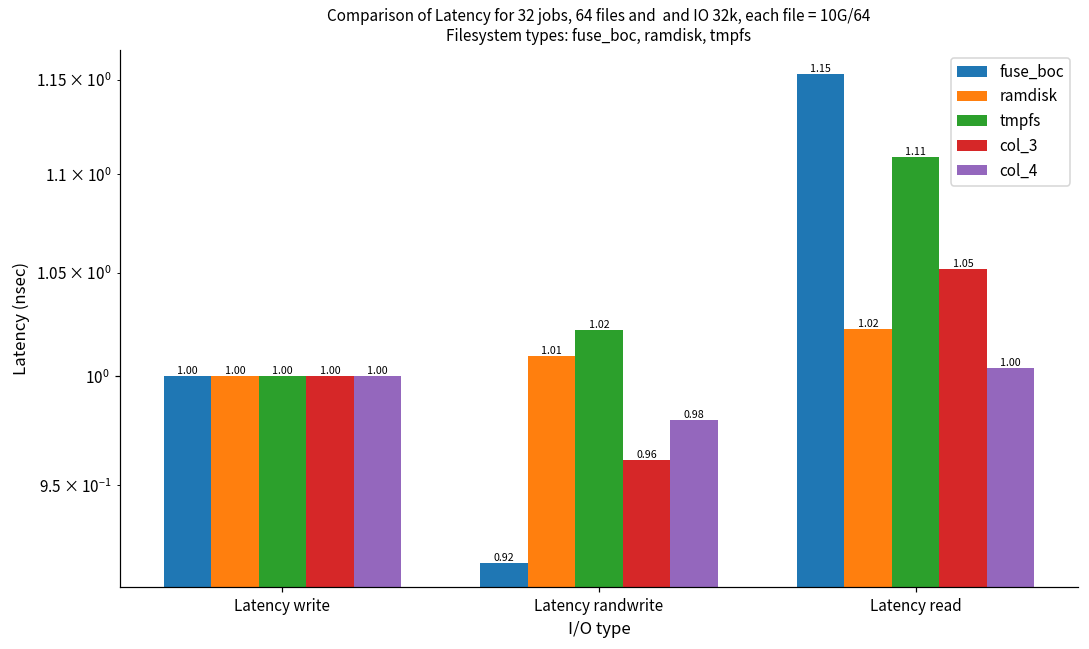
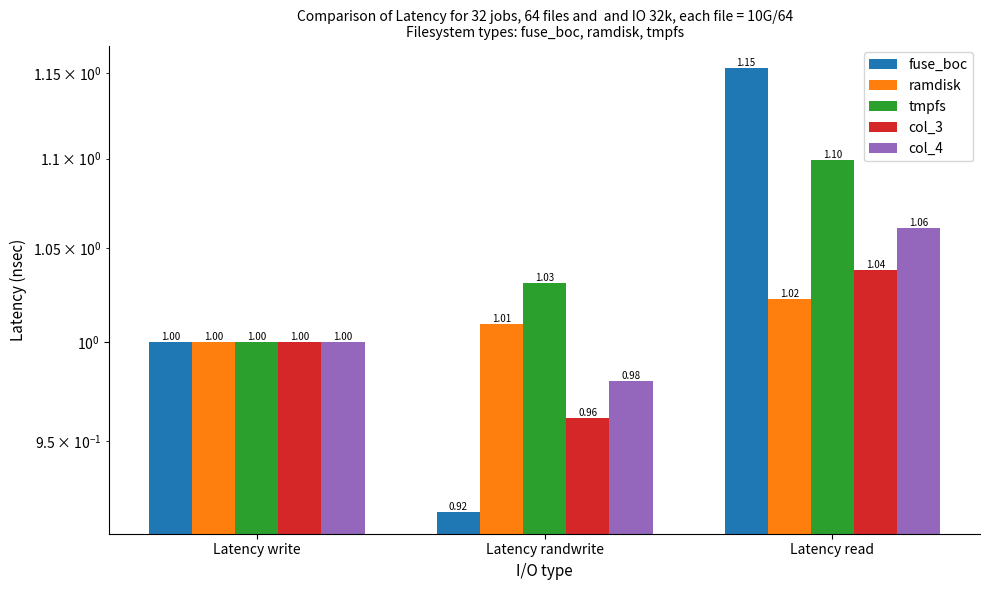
  {
    "fuse_boc": {
      "Latency write": 1.00,
      "Latency randwrite": 0.92,
      "Latency read": 1.15
    },
    "ramdisk": {
      "Latency write": 1.00,
      "Latency randwrite": 1.01,
      "Latency read": 1.02
    },
    "tmpfs": {
      "Latency write": 1.00,
-     "Latency randwrite": 1.02,
-     "Latency read": 1.11
+     "Latency randwrite": 1.03,
+     "Latency read": 1.10
    },
    "col_3": {
      "Latency write": 1.00,
      "Latency randwrite": 0.96,
-     "Latency read": 1.05
+     "Latency read": 1.04
    },
    "col_4": {
      "Latency write": 1.00,
      "Latency randwrite": 0.98,
-     "Latency read": 1.00
+     "Latency read": 1.06
    }
  }
